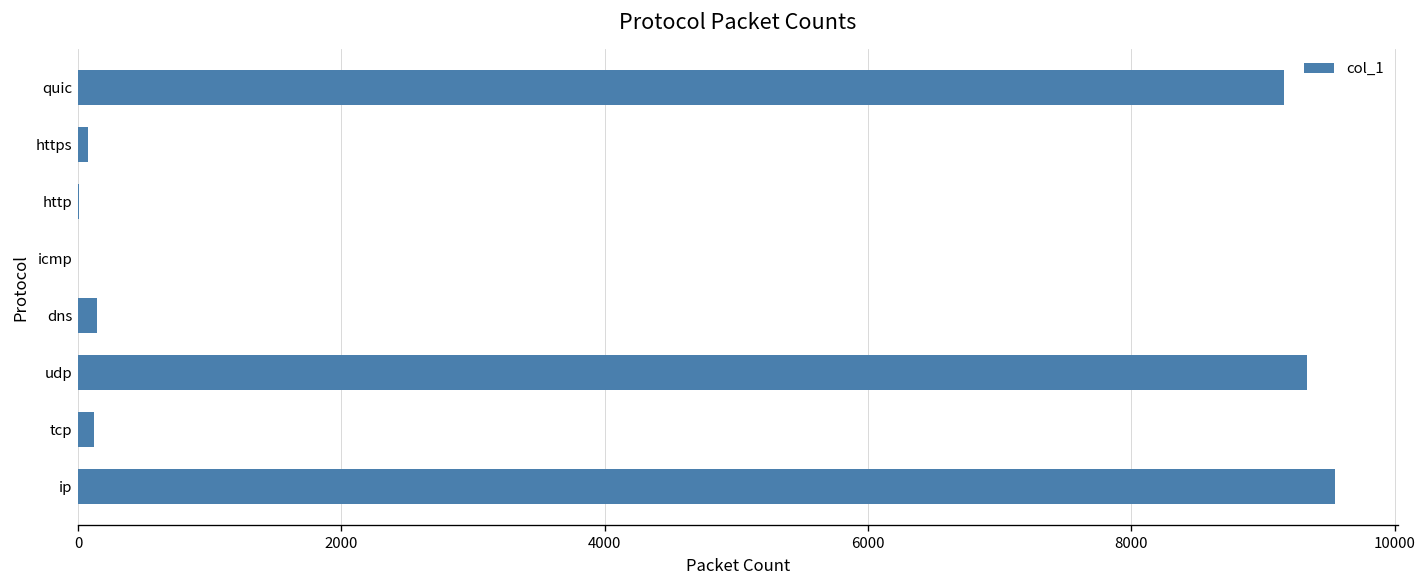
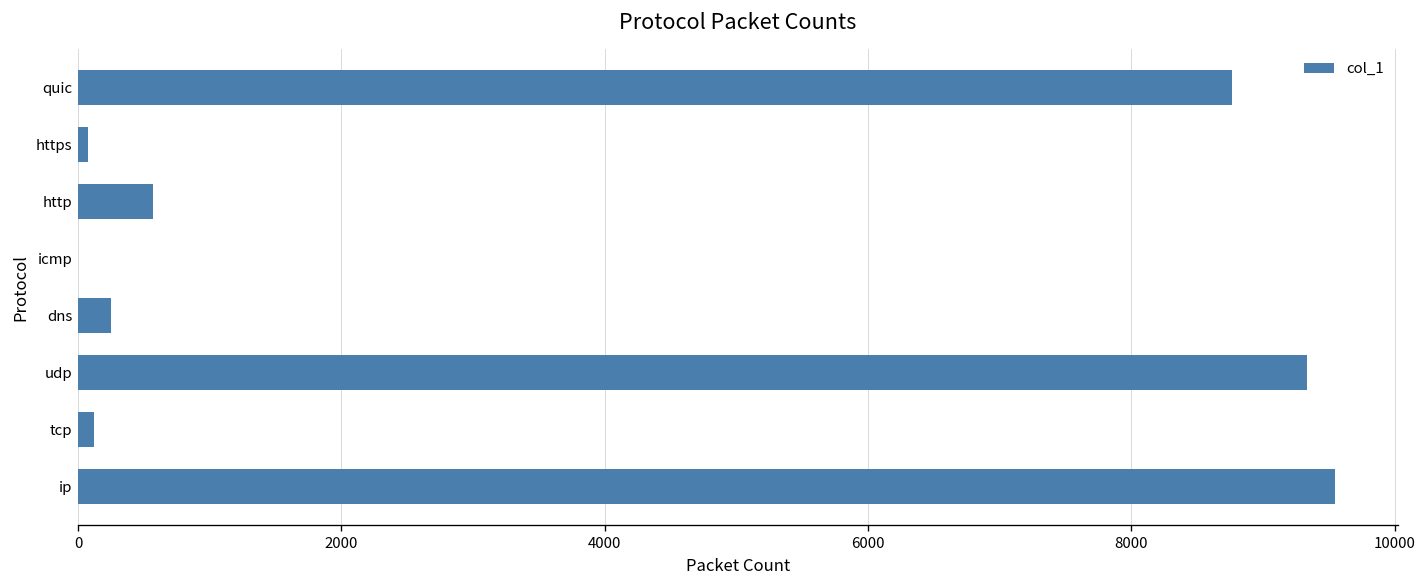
  {
-   "quic": 9160,
+   "quic": 8760,
    "https": 80,
-   "http": 10,
-   "dns": 150,
+   "http": 570,
+   "dns": 250,
    "udp": 9330,
    "tcp": 120,
    "ip": 9550
  }
